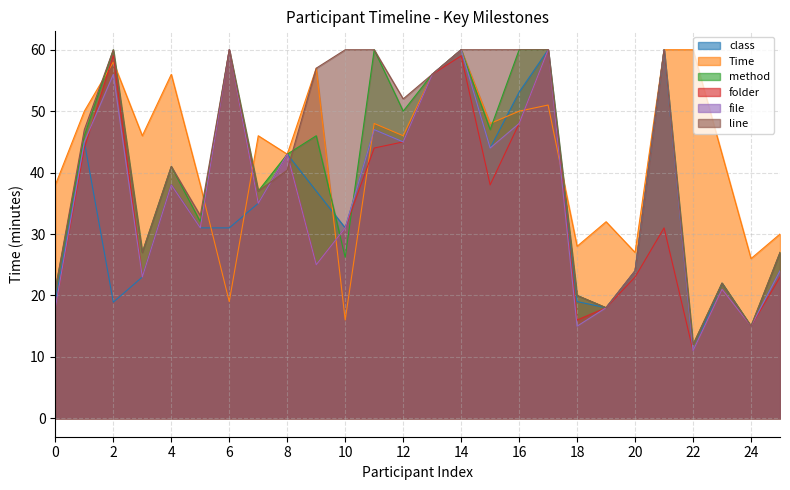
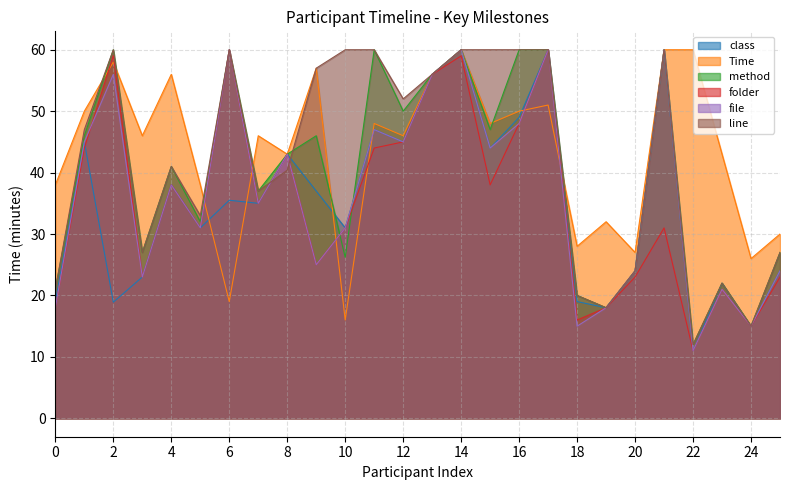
  {
    "class": {
      "0": 19,
      "2": 19,
-     "6": 31,
-     "16": 53,
+     "6": 36,
+     "16": 49,
      "18": 19
    },
    "Time": {
      "0": 38,
      "2": 58,
      "4": 56,
      "6": 19,
      "10": 16,
      "12": 46,
      "16": 50,
      "18": 28,
      "20": 27,
      "22": 60,
      "24": 26
    },
    "method": {
      "10": 26,
      "12": 50
    },
    "folder": {
      "2": 59,
      "14": 59,
      "18": 16,
      "20": 23
    },
    "file": {
      "2": 56,
      "18": 15
    },
    "line": {
      "8": 40,
      "10": 60,
      "12": 52
    }
  }
